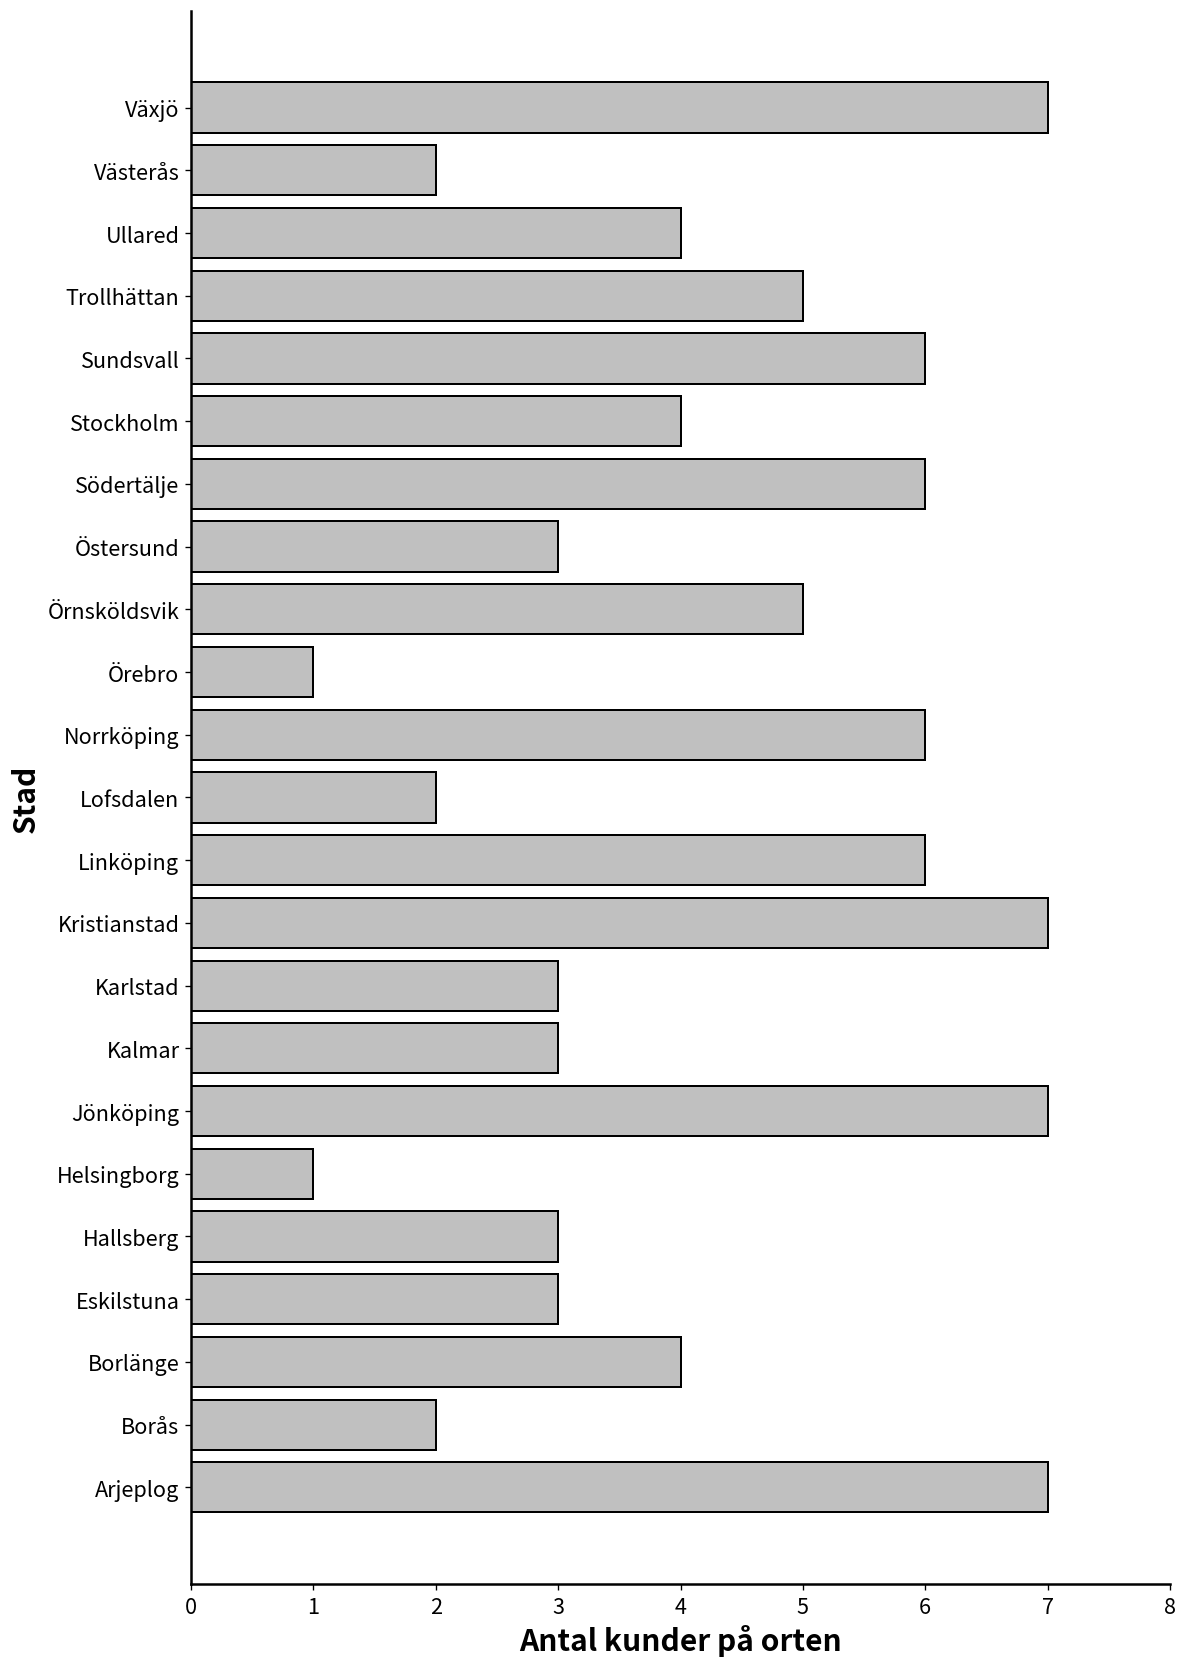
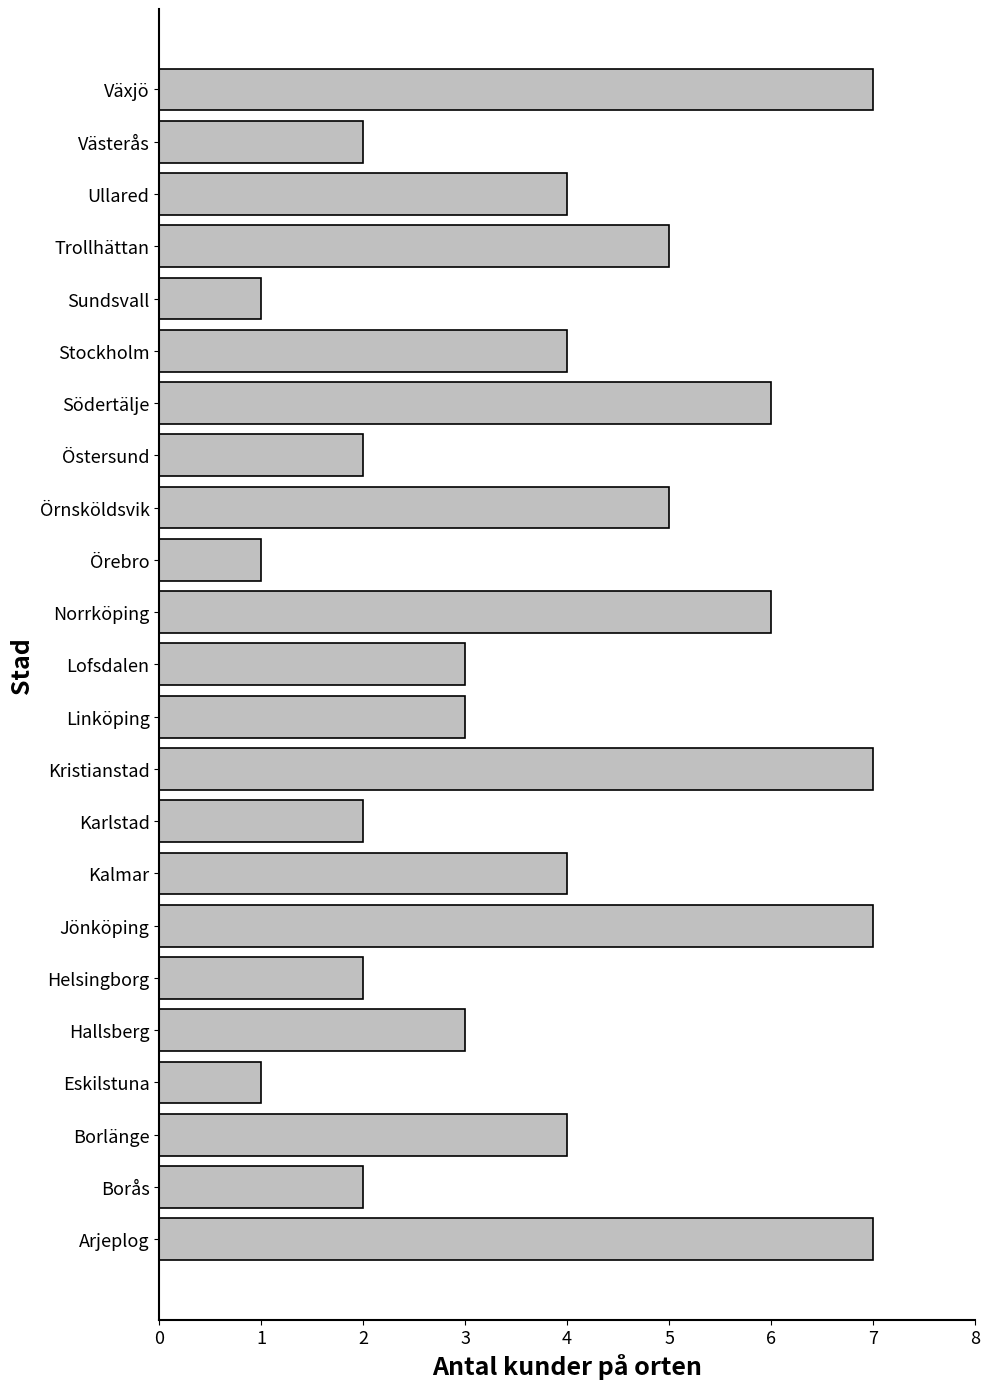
  {
    "Växjö": 7,
    "Västerås": 2,
    "Ullared": 4,
    "Trollhättan": 5,
-   "Sundsvall": 6,
+   "Sundsvall": 1,
    "Stockholm": 4,
    "Södertälje": 6,
-   "Östersund": 3,
+   "Östersund": 2,
    "Örnsköldsvik": 5,
    "Örebro": 1,
    "Norrköping": 6,
-   "Lofsdalen": 2,
-   "Linköping": 6,
+   "Lofsdalen": 3,
+   "Linköping": 3,
    "Kristianstad": 7,
-   "Karlstad": 3,
-   "Kalmar": 3,
+   "Karlstad": 2,
+   "Kalmar": 4,
    "Jönköping": 7,
-   "Helsingborg": 1,
+   "Helsingborg": 2,
    "Hallsberg": 3,
-   "Eskilstuna": 3,
+   "Eskilstuna": 1,
    "Borlänge": 4,
    "Borås": 2,
    "Arjeplog": 7
  }
